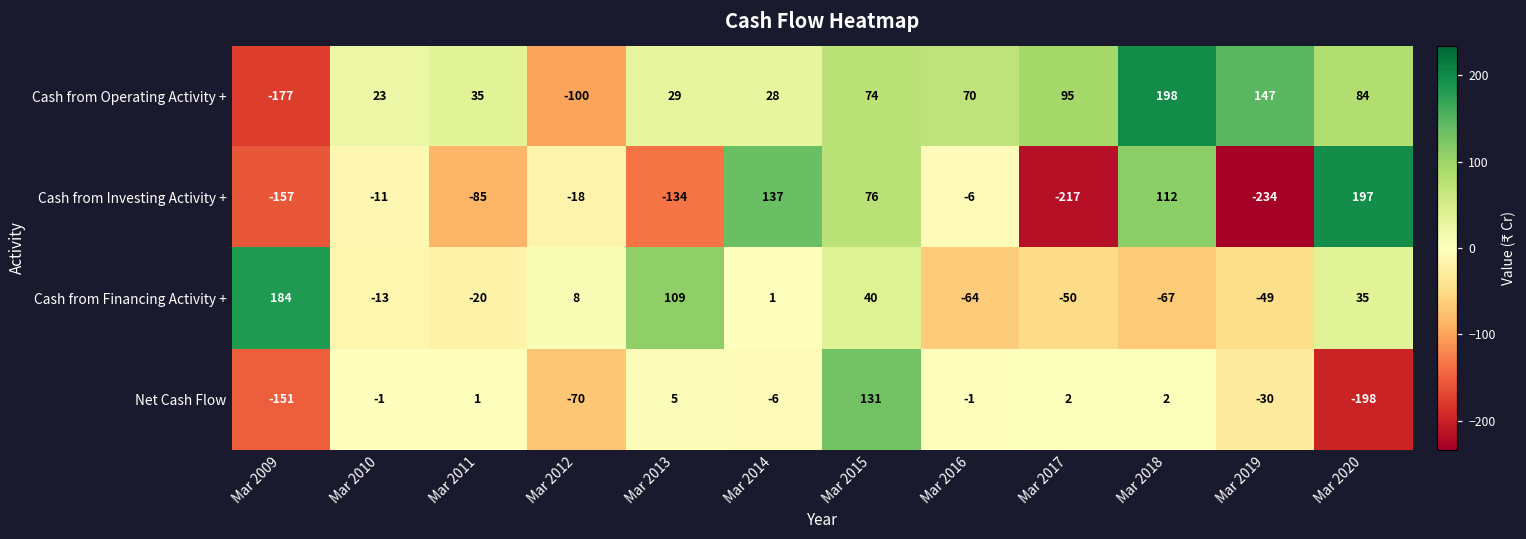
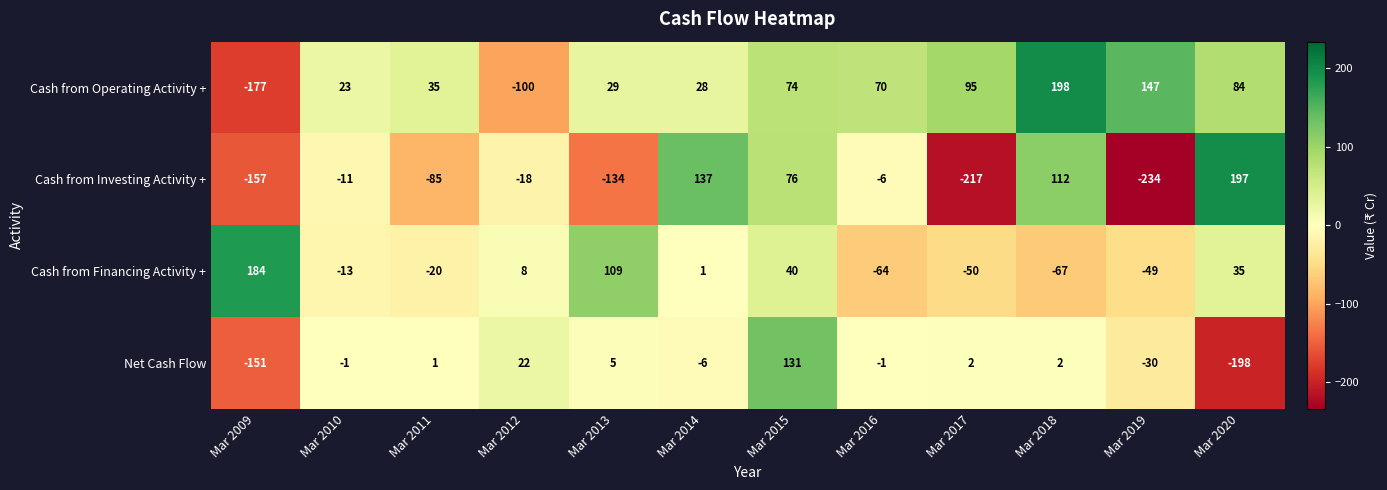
  {
    "Cash from Operating Activity +": {
      "Mar 2009": -177,
      "Mar 2010": 23,
      "Mar 2011": 35,
      "Mar 2012": -100,
      "Mar 2013": 29,
      "Mar 2014": 28,
      "Mar 2015": 74,
      "Mar 2016": 70,
      "Mar 2017": 95,
      "Mar 2018": 198,
      "Mar 2019": 147,
      "Mar 2020": 84
    },
    "Cash from Investing Activity +": {
      "Mar 2009": -157,
      "Mar 2010": -11,
      "Mar 2011": -85,
      "Mar 2012": -18,
      "Mar 2013": -134,
      "Mar 2014": 137,
      "Mar 2015": 76,
      "Mar 2016": -6,
      "Mar 2017": -217,
      "Mar 2018": 112,
      "Mar 2019": -234,
      "Mar 2020": 197
    },
    "Cash from Financing Activity +": {
      "Mar 2009": 184,
      "Mar 2010": -13,
      "Mar 2011": -20,
      "Mar 2012": 8,
      "Mar 2013": 109,
      "Mar 2014": 1,
      "Mar 2015": 40,
      "Mar 2016": -64,
      "Mar 2017": -50,
      "Mar 2018": -67,
      "Mar 2019": -49,
      "Mar 2020": 35
    },
    "Net Cash Flow": {
      "Mar 2009": -151,
      "Mar 2010": -1,
      "Mar 2011": 1,
-     "Mar 2012": -70,
+     "Mar 2012": 22,
      "Mar 2013": 5,
      "Mar 2014": -6,
      "Mar 2015": 131,
      "Mar 2016": -1,
      "Mar 2017": 2,
      "Mar 2018": 2,
      "Mar 2019": -30,
      "Mar 2020": -198
    }
  }
